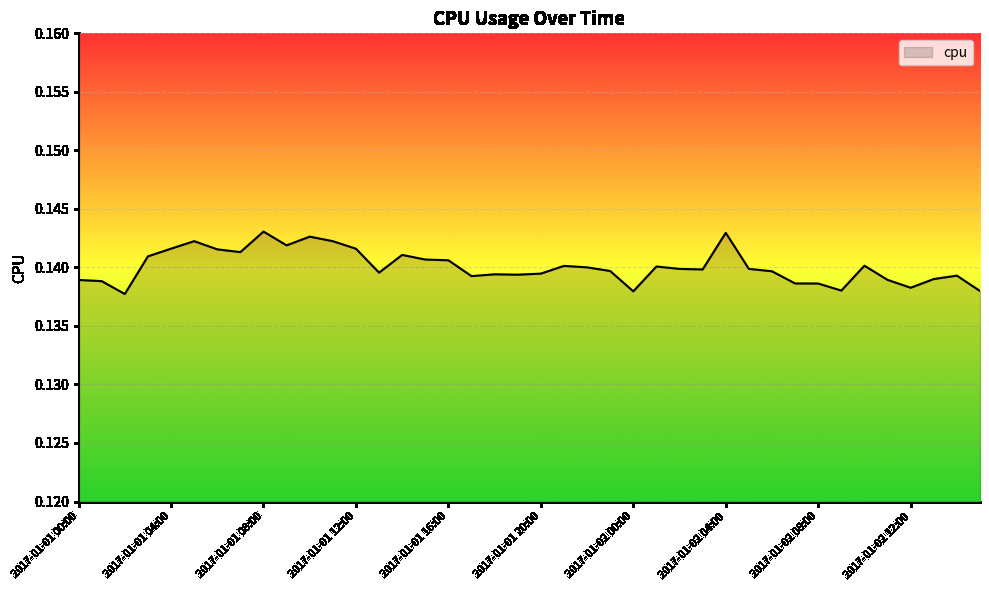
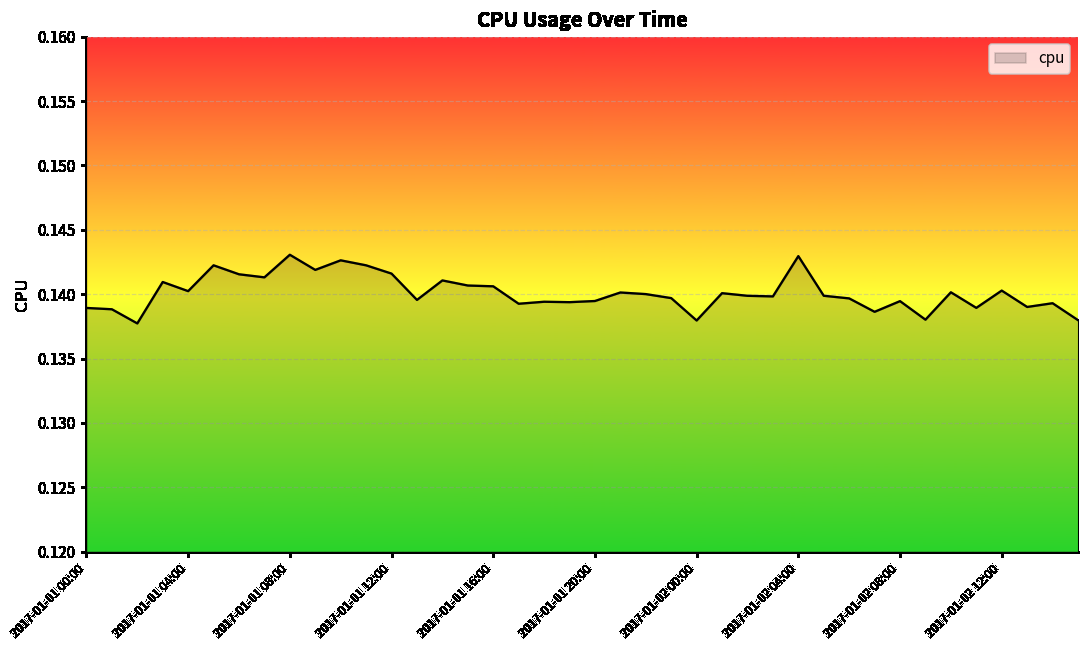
  {
    "2017-01-01 00:00": 0.1389,
-   "2017-01-01 04:00": 0.1416,
+   "2017-01-01 04:00": 0.1402,
    "2017-01-01 08:00": 0.1431,
    "2017-01-01 12:00": 0.1416,
    "2017-01-01 16:00": 0.1406,
    "2017-01-01 20:00": 0.1395,
    "2017-01-02 00:00": 0.1380,
    "2017-01-02 04:00": 0.1430,
-   "2017-01-02 08:00": 0.1386,
-   "2017-01-02 12:00": 0.1383
+   "2017-01-02 08:00": 0.1395,
+   "2017-01-02 12:00": 0.1403
  }
